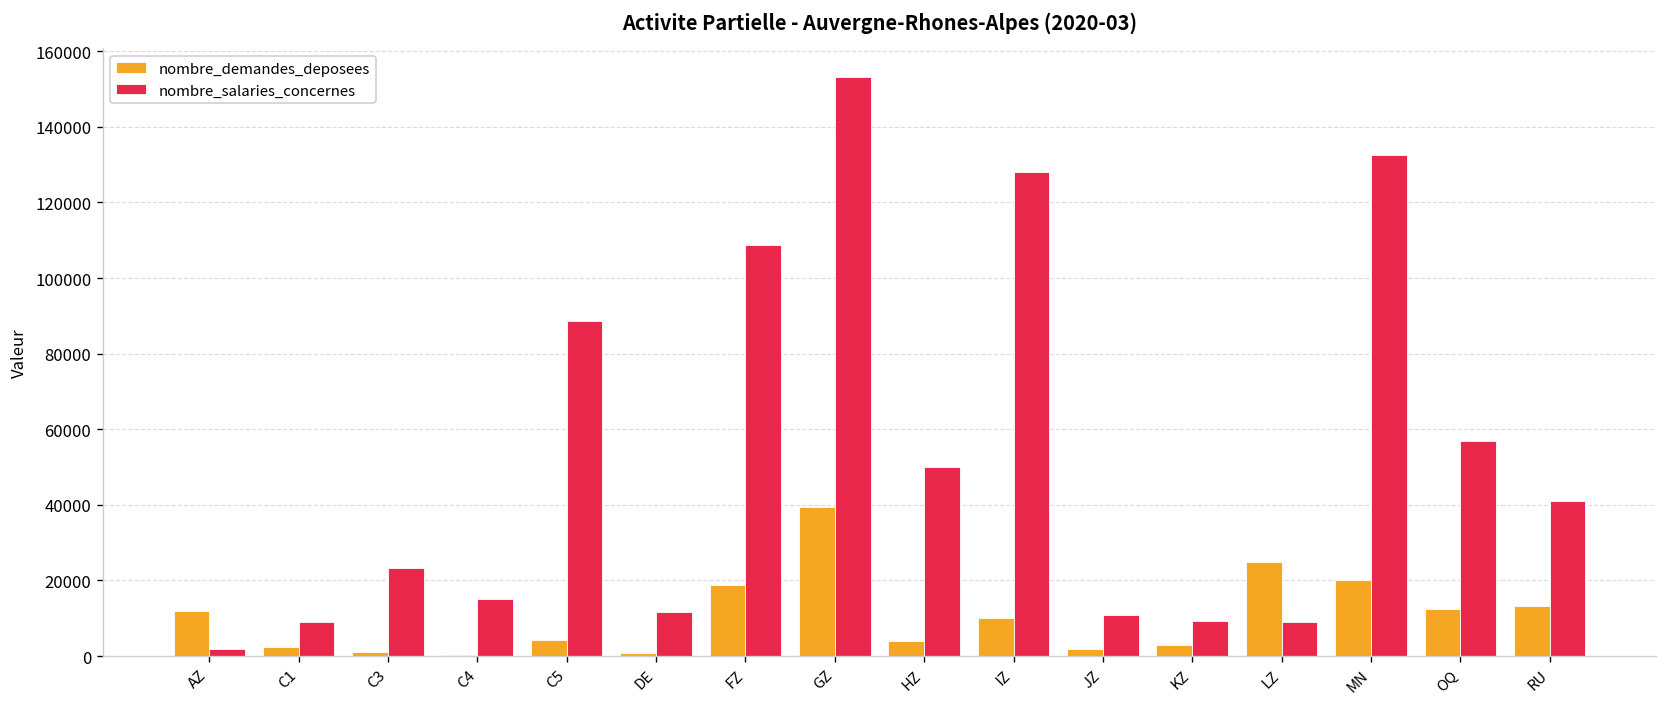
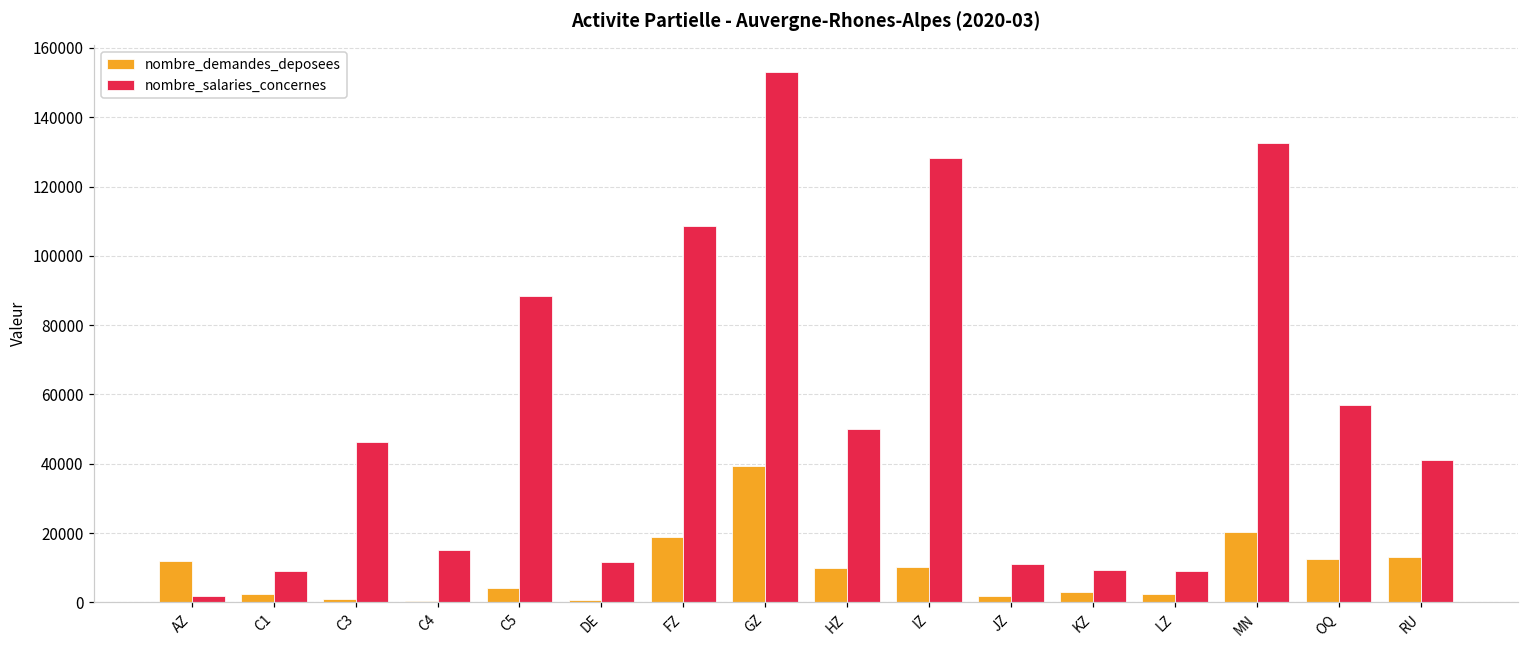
  {
    "nombre_demandes_deposees": {
      "AZ": 12000,
      "C1": 2000,
      "C3": 1000,
      "C5": 4000,
      "DE": 1000,
      "FZ": 19000,
      "GZ": 39000,
-     "HZ": 4000,
+     "HZ": 10000,
      "IZ": 10000,
      "JZ": 2000,
      "KZ": 3000,
-     "LZ": 25000,
+     "LZ": 3000,
      "MN": 20000,
      "OQ": 12000,
      "RU": 13000
    },
    "nombre_salaries_concernes": {
      "AZ": 2000,
      "C1": 9000,
-     "C3": 23000,
+     "C3": 46000,
      "C4": 15000,
      "C5": 89000,
      "DE": 12000,
      "FZ": 109000,
      "GZ": 153000,
      "HZ": 50000,
      "IZ": 128000,
      "JZ": 11000,
      "KZ": 9000,
      "LZ": 9000,
      "MN": 133000,
      "OQ": 57000,
      "RU": 41000
    }
  }
